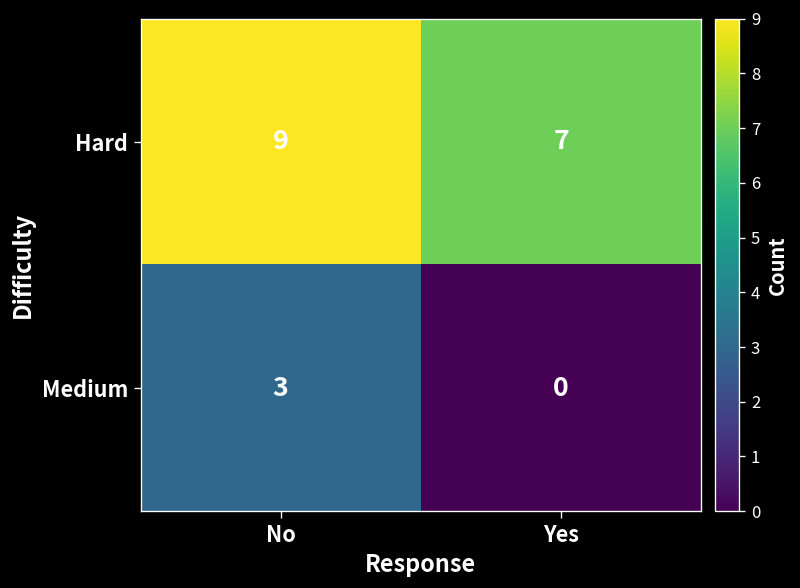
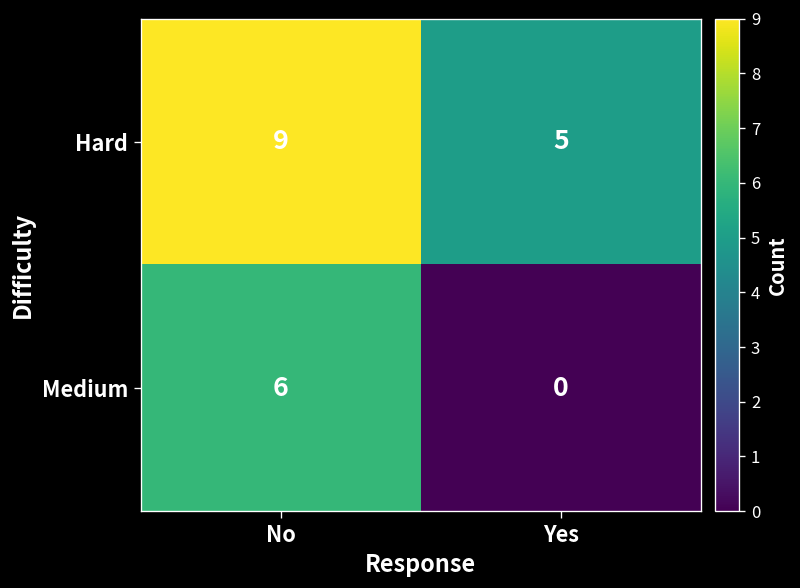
  {
    "Hard": {
      "No": 9,
-     "Yes": 7
+     "Yes": 5
    },
    "Medium": {
-     "No": 3,
+     "No": 6,
      "Yes": 0
    }
  }
